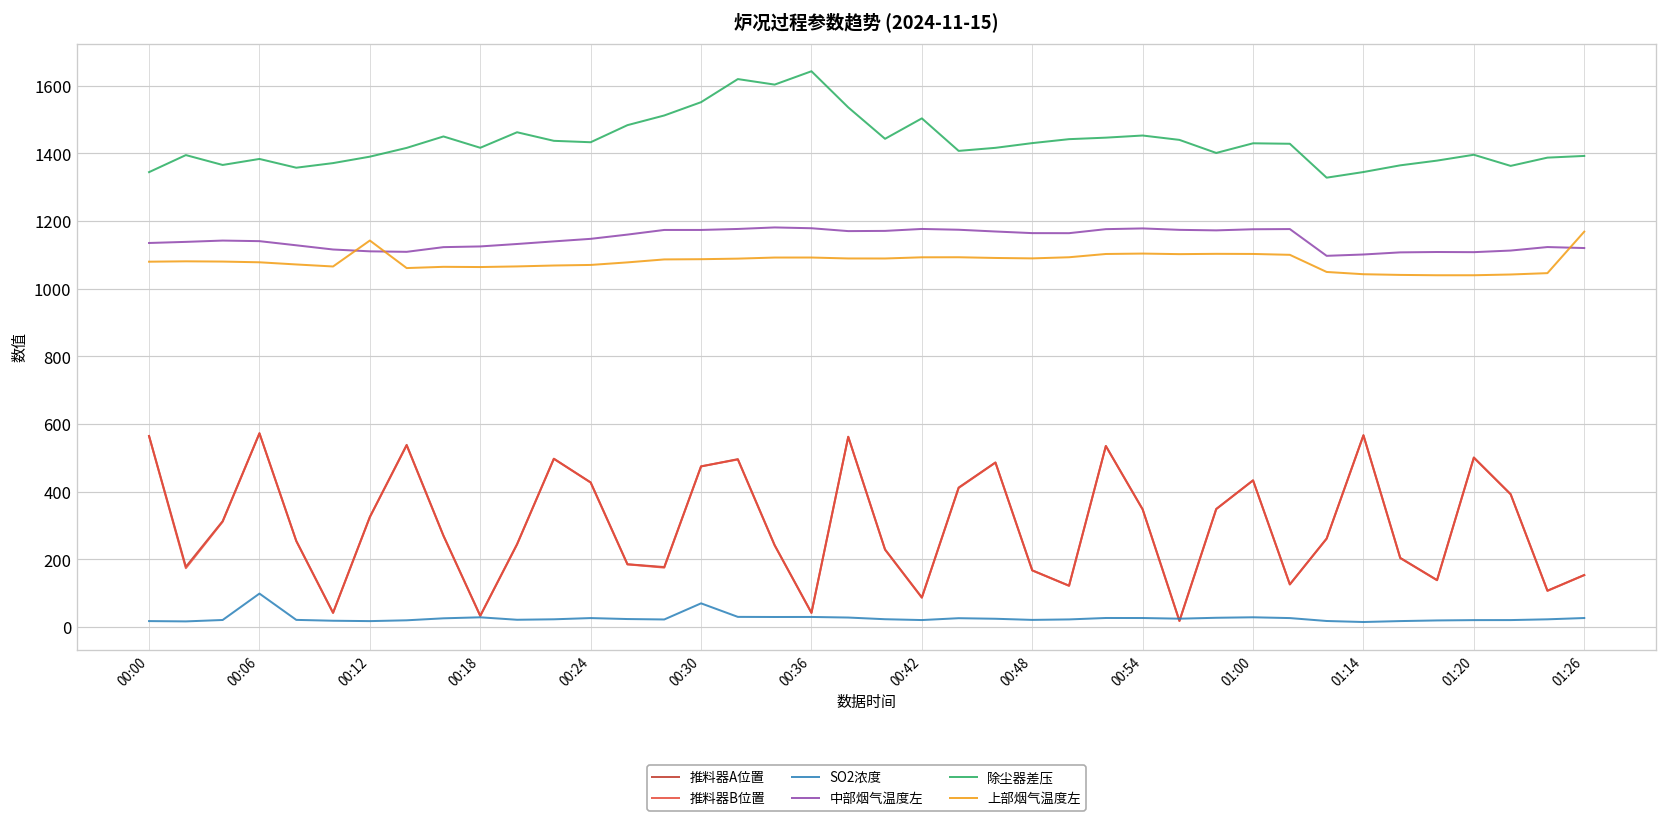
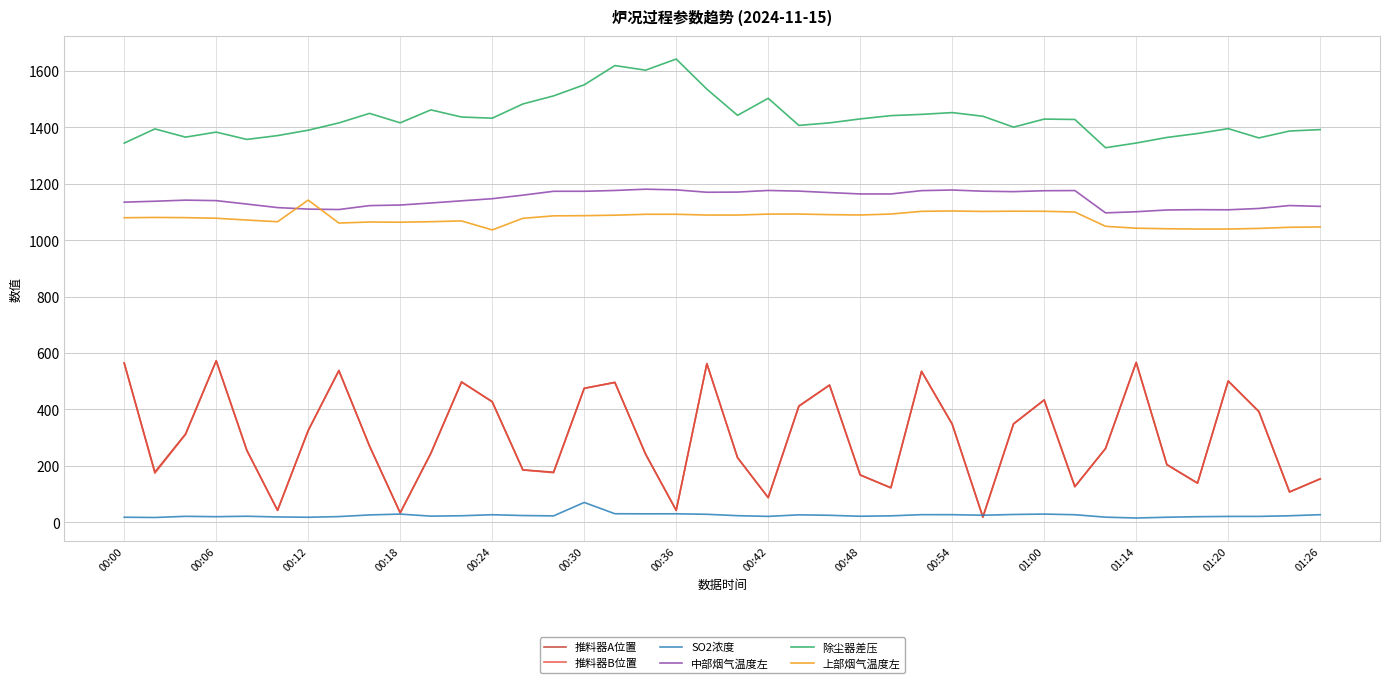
  {
    "SO2浓度": {
      "00:00": 20,
-     "00:06": 100,
+     "00:06": 20,
      "00:12": 20,
      "00:24": 30,
      "00:30": 70,
      "00:36": 30,
      "00:42": 20,
      "00:48": 20,
      "00:54": 30,
      "01:00": 30,
      "01:14": 20,
      "01:20": 20,
      "01:26": 30
    },
    "中部烟气温度左": {
      "00:00": 1140,
      "00:06": 1140,
      "00:12": 1110,
      "00:18": 1130,
      "00:24": 1150,
      "00:30": 1170,
      "00:36": 1180,
      "00:42": 1180,
      "00:48": 1160,
      "00:54": 1180,
      "01:00": 1180,
      "01:14": 1100,
      "01:20": 1110,
      "01:26": 1120
    },
    "除尘器差压": {
      "00:00": 1340,
      "00:06": 1380,
      "00:12": 1390,
      "00:18": 1420,
      "00:24": 1430,
      "00:30": 1550,
      "00:36": 1640,
      "00:42": 1500,
      "00:48": 1430,
      "00:54": 1450,
      "01:00": 1430,
      "01:14": 1340,
      "01:20": 1400,
      "01:26": 1390
    },
    "上部烟气温度左": {
      "00:00": 1080,
      "00:06": 1080,
      "00:12": 1140,
      "00:18": 1060,
-     "00:24": 1070,
+     "00:24": 1040,
      "00:30": 1090,
      "00:36": 1090,
      "00:42": 1090,
      "00:48": 1090,
      "00:54": 1100,
      "01:00": 1100,
      "01:14": 1040,
      "01:20": 1040,
-     "01:26": 1170
+     "01:26": 1050
    }
  }
